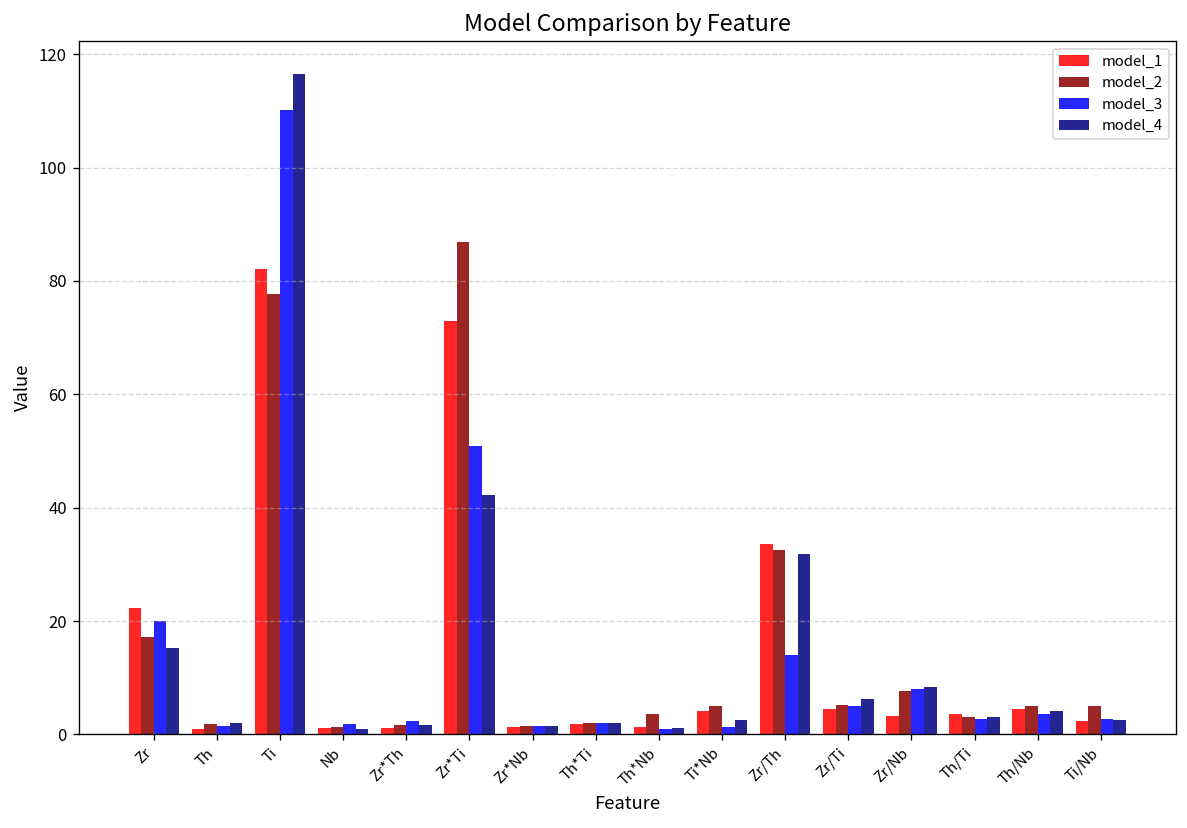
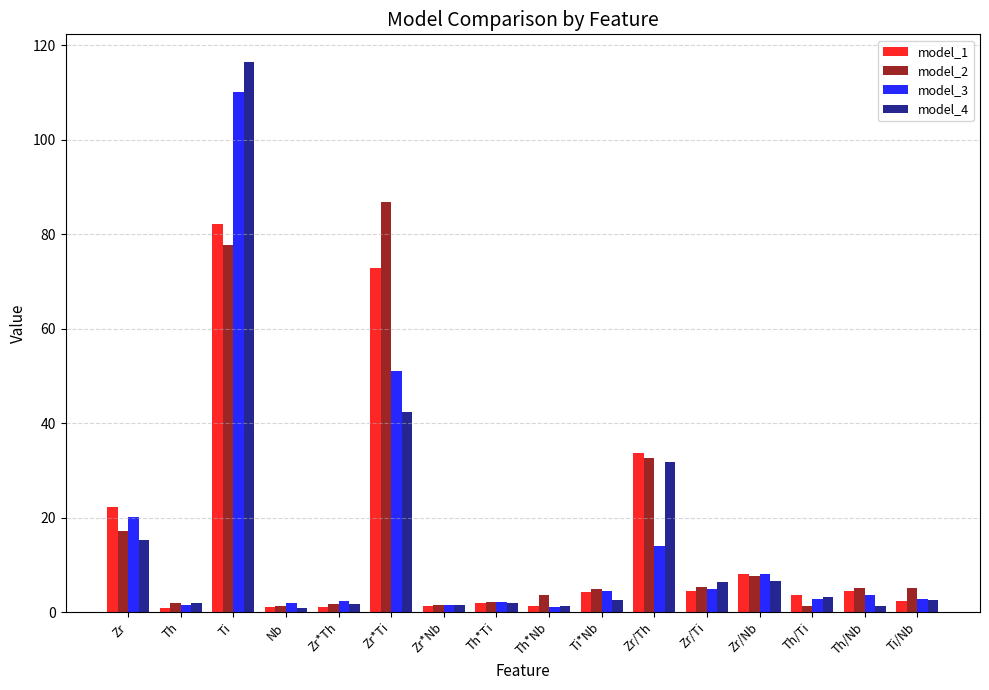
  {
    "model_1": {
      "Zr": 22,
      "Th": 1,
      "Ti": 82,
      "Nb": 1,
      "Zr*Th": 1,
      "Zr*Ti": 73,
      "Zr*Nb": 1,
      "Th*Ti": 2,
      "Th*Nb": 1,
      "Ti*Nb": 4,
      "Zr/Th": 34,
      "Zr/Ti": 4,
-     "Zr/Nb": 3,
+     "Zr/Nb": 8,
      "Th/Ti": 4,
      "Th/Nb": 4,
      "Ti/Nb": 2
    },
    "model_2": {
      "Zr": 17,
      "Th": 2,
      "Ti": 78,
      "Nb": 1,
      "Zr*Th": 2,
      "Zr*Ti": 87,
      "Zr*Nb": 2,
      "Th*Ti": 2,
      "Th*Nb": 4,
      "Ti*Nb": 5,
      "Zr/Th": 33,
      "Zr/Ti": 5,
      "Zr/Nb": 8,
-     "Th/Ti": 3,
+     "Th/Ti": 1,
      "Th/Nb": 5,
      "Ti/Nb": 5
    },
    "model_3": {
      "Zr": 20,
      "Th": 1,
      "Ti": 110,
      "Nb": 2,
      "Zr*Th": 2,
      "Zr*Ti": 51,
      "Zr*Nb": 1,
      "Th*Ti": 2,
      "Th*Nb": 1,
-     "Ti*Nb": 1,
+     "Ti*Nb": 4,
      "Zr/Th": 14,
      "Zr/Ti": 5,
      "Zr/Nb": 8,
      "Th/Ti": 3,
      "Th/Nb": 4,
      "Ti/Nb": 3
    },
    "model_4": {
      "Zr": 15,
      "Th": 2,
      "Ti": 116,
      "Nb": 1,
      "Zr*Th": 2,
      "Zr*Ti": 42,
      "Zr*Nb": 2,
      "Th*Ti": 2,
      "Th*Nb": 1,
      "Ti*Nb": 3,
      "Zr/Th": 32,
      "Zr/Ti": 6,
-     "Zr/Nb": 8,
+     "Zr/Nb": 6,
      "Th/Ti": 3,
-     "Th/Nb": 4,
+     "Th/Nb": 1,
      "Ti/Nb": 3
    }
  }
